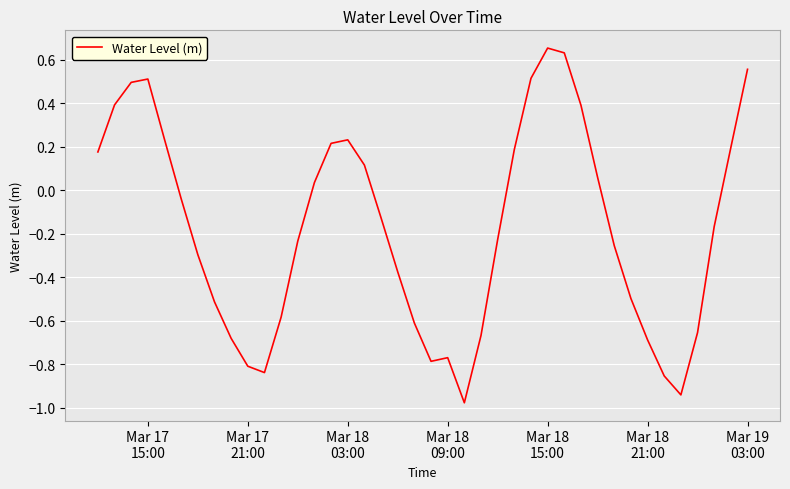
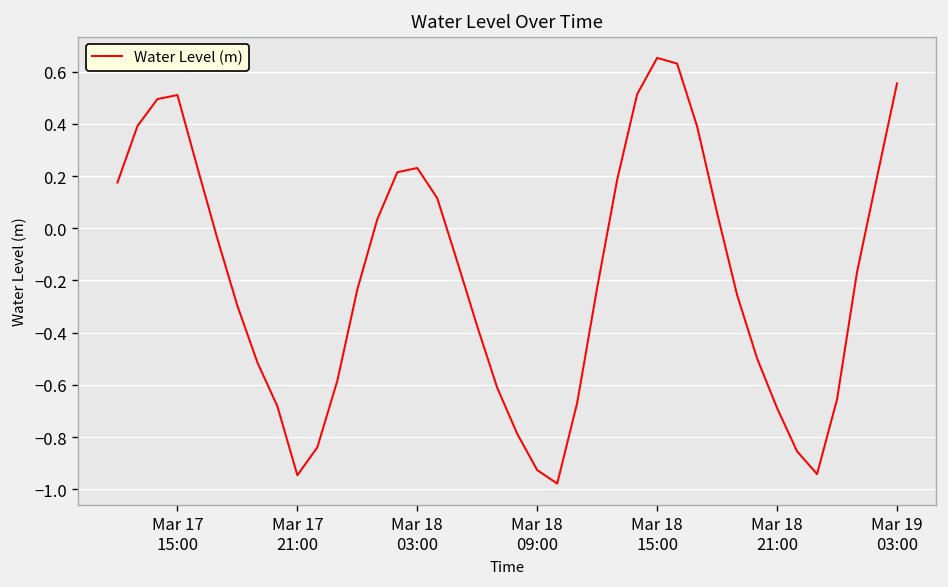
  {
    "Mar 17 15:00": 0.51,
-   "Mar 17 21:00": -0.81,
+   "Mar 17 21:00": -0.95,
    "Mar 18 03:00": 0.23,
-   "Mar 18 09:00": -0.77,
+   "Mar 18 09:00": -0.93,
    "Mar 18 15:00": 0.65,
    "Mar 18 21:00": -0.69,
    "Mar 19 03:00": 0.56
  }
